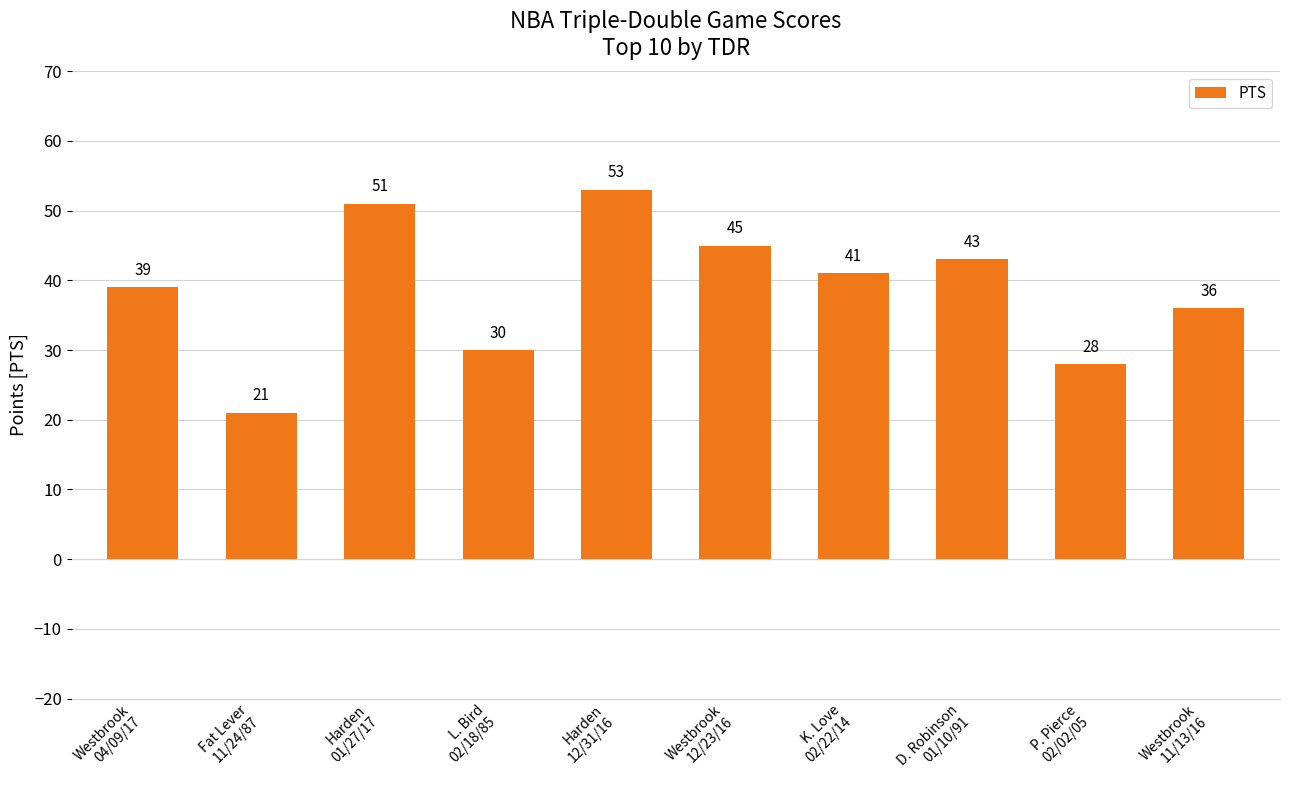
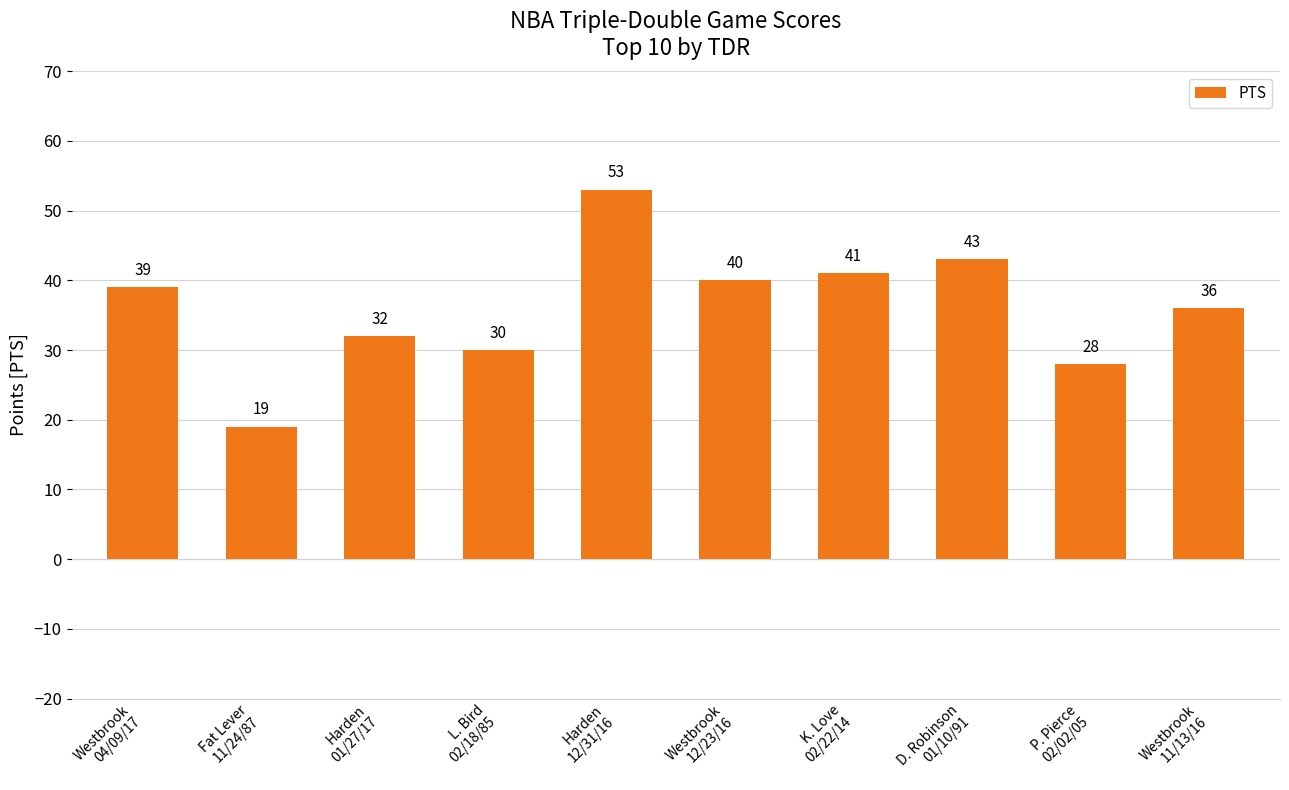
  {
    "Westbrook 04/09/17": 39,
-   "Fat Lever 11/24/87": 21,
-   "Harden 01/27/17": 51,
+   "Fat Lever 11/24/87": 19,
+   "Harden 01/27/17": 32,
    "L. Bird 02/18/85": 30,
    "Harden 12/31/16": 53,
-   "Westbrook 12/23/16": 45,
+   "Westbrook 12/23/16": 40,
    "K. Love 02/22/14": 41,
    "D. Robinson 01/10/91": 43,
    "P. Pierce 02/02/05": 28,
    "Westbrook 11/13/16": 36
  }
